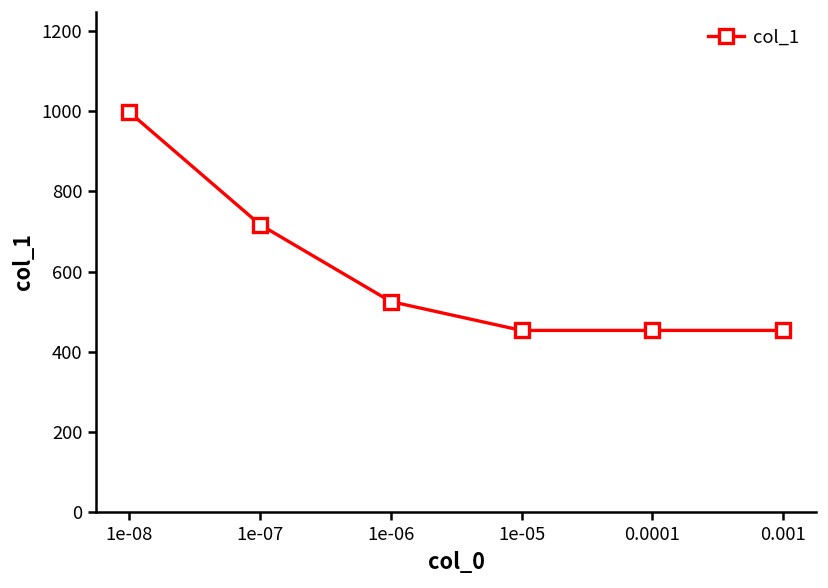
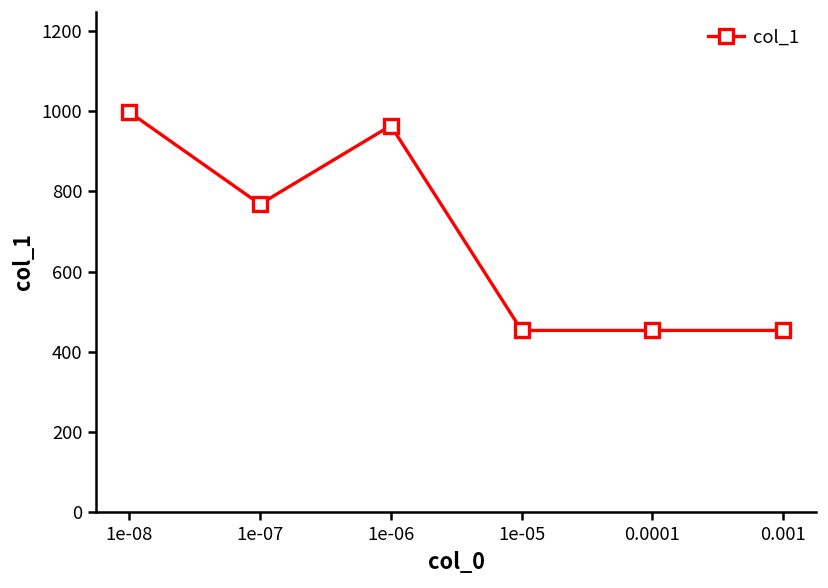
  {
    "1e-08": 1000,
-   "1e-07": 720,
-   "1e-06": 530,
+   "1e-07": 770,
+   "1e-06": 960,
    "1e-05": 450,
    "0.0001": 450,
    "0.001": 450
  }
